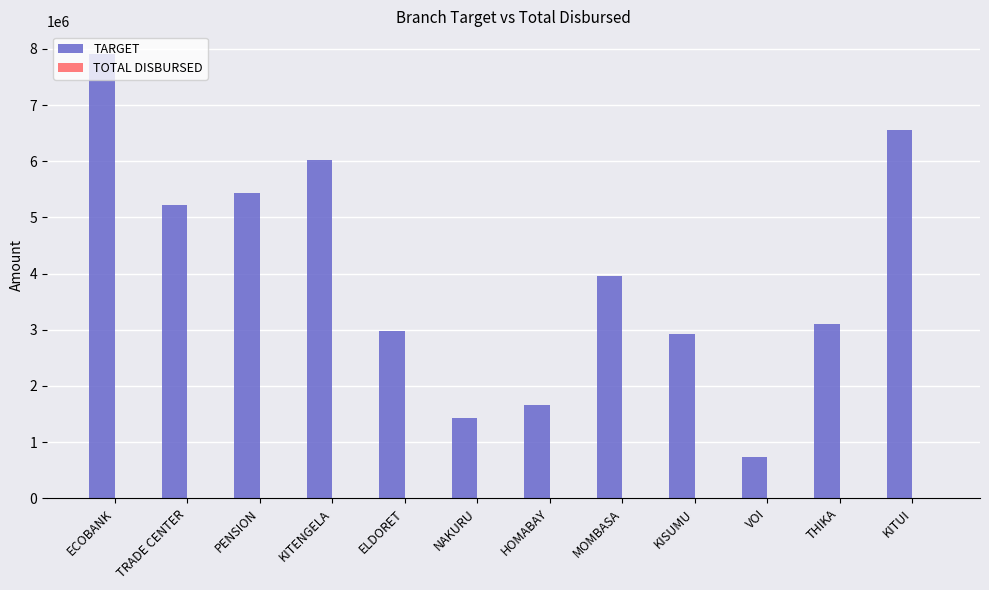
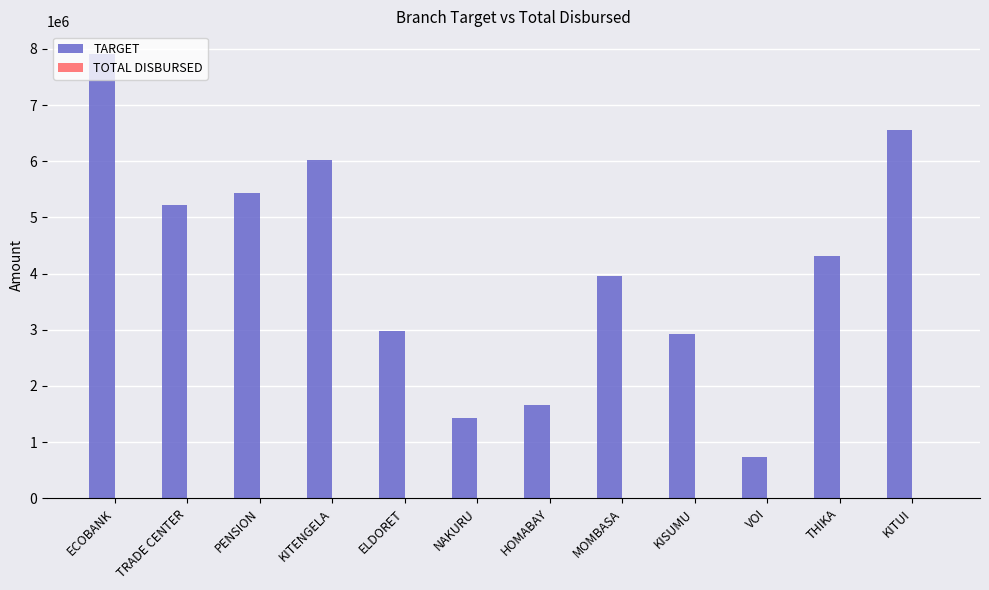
  {
    "TARGET": {
      "TRADE CENTER": 5200000,
      "PENSION": 5400000,
      "KITENGELA": 6000000,
      "ELDORET": 3000000,
      "NAKURU": 1400000,
      "HOMABAY": 1700000,
      "MOMBASA": 4000000,
      "KISUMU": 2900000,
      "VOI": 700000,
-     "THIKA": 3100000,
+     "THIKA": 4300000,
      "KITUI": 6600000
    },
    "TOTAL DISBURSED": {
      "ECOBANK": 0,
      "TRADE CENTER": 0,
      "PENSION": 0,
      "KITENGELA": 0,
      "ELDORET": 0,
      "NAKURU": 0,
      "HOMABAY": 0,
      "MOMBASA": 0,
      "KISUMU": 0,
      "VOI": 0,
      "THIKA": 0,
      "KITUI": 0
    }
  }
